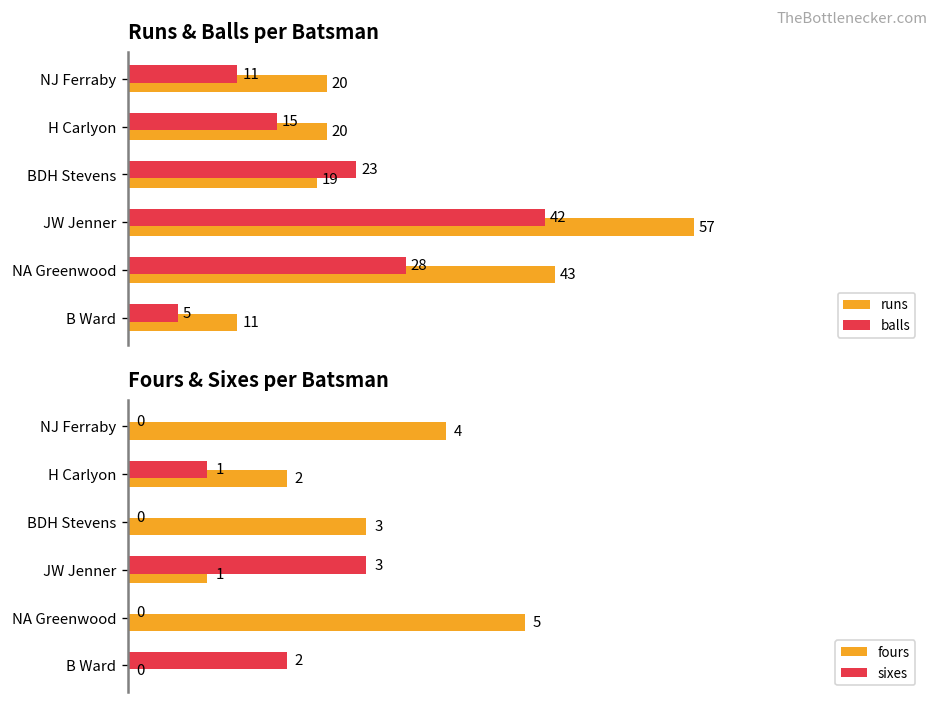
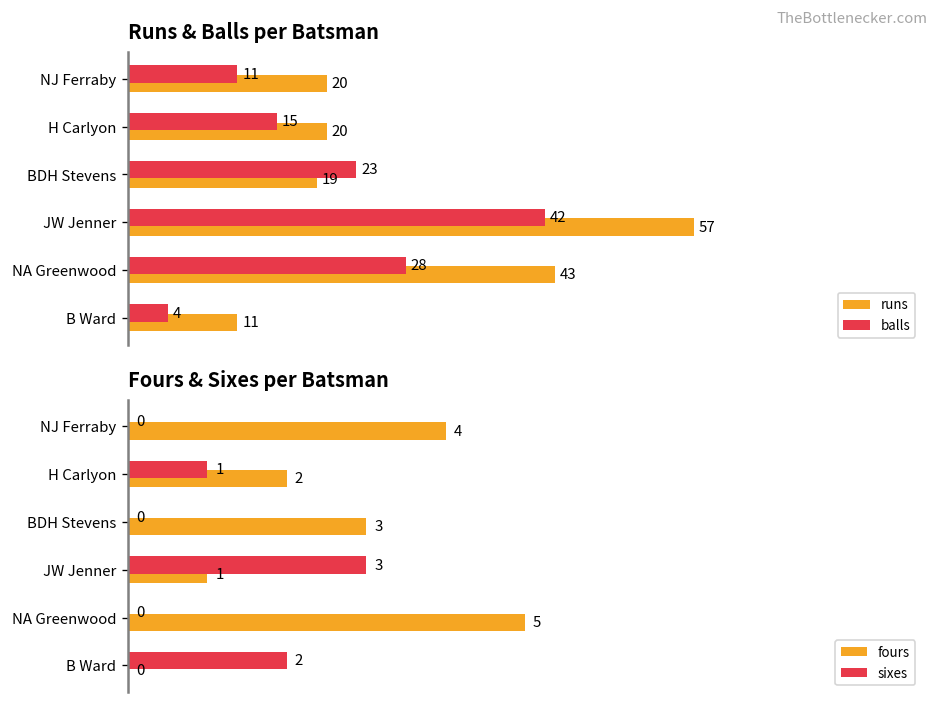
  {
    "Runs & Balls per Batsman": {
      "runs": {
        "NJ Ferraby": 20,
        "H Carlyon": 20,
        "BDH Stevens": 19,
        "JW Jenner": 57,
        "NA Greenwood": 43,
        "B Ward": 11
      },
      "balls": {
        "NJ Ferraby": 11,
        "H Carlyon": 15,
        "BDH Stevens": 23,
        "JW Jenner": 42,
        "NA Greenwood": 28,
-       "B Ward": 5
+       "B Ward": 4
      }
    },
    "Fours & Sixes per Batsman": {
      "fours": {
        "NJ Ferraby": 4,
        "H Carlyon": 2,
        "BDH Stevens": 3,
        "JW Jenner": 1,
        "NA Greenwood": 5,
        "B Ward": 0
      },
      "sixes": {
        "NJ Ferraby": 0,
        "H Carlyon": 1,
        "BDH Stevens": 0,
        "JW Jenner": 3,
        "NA Greenwood": 0,
        "B Ward": 2
      }
    }
  }
